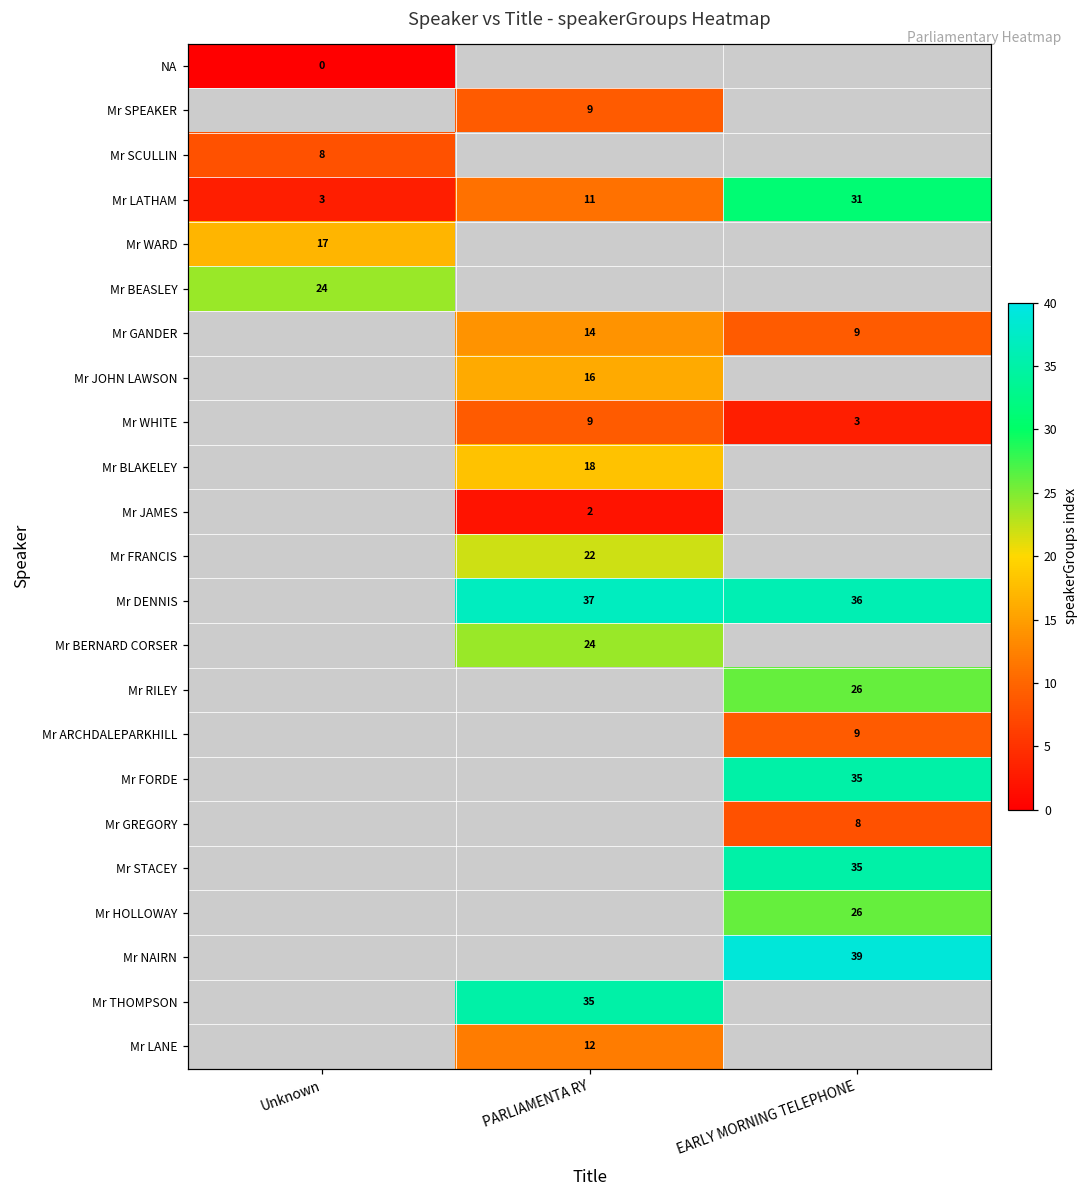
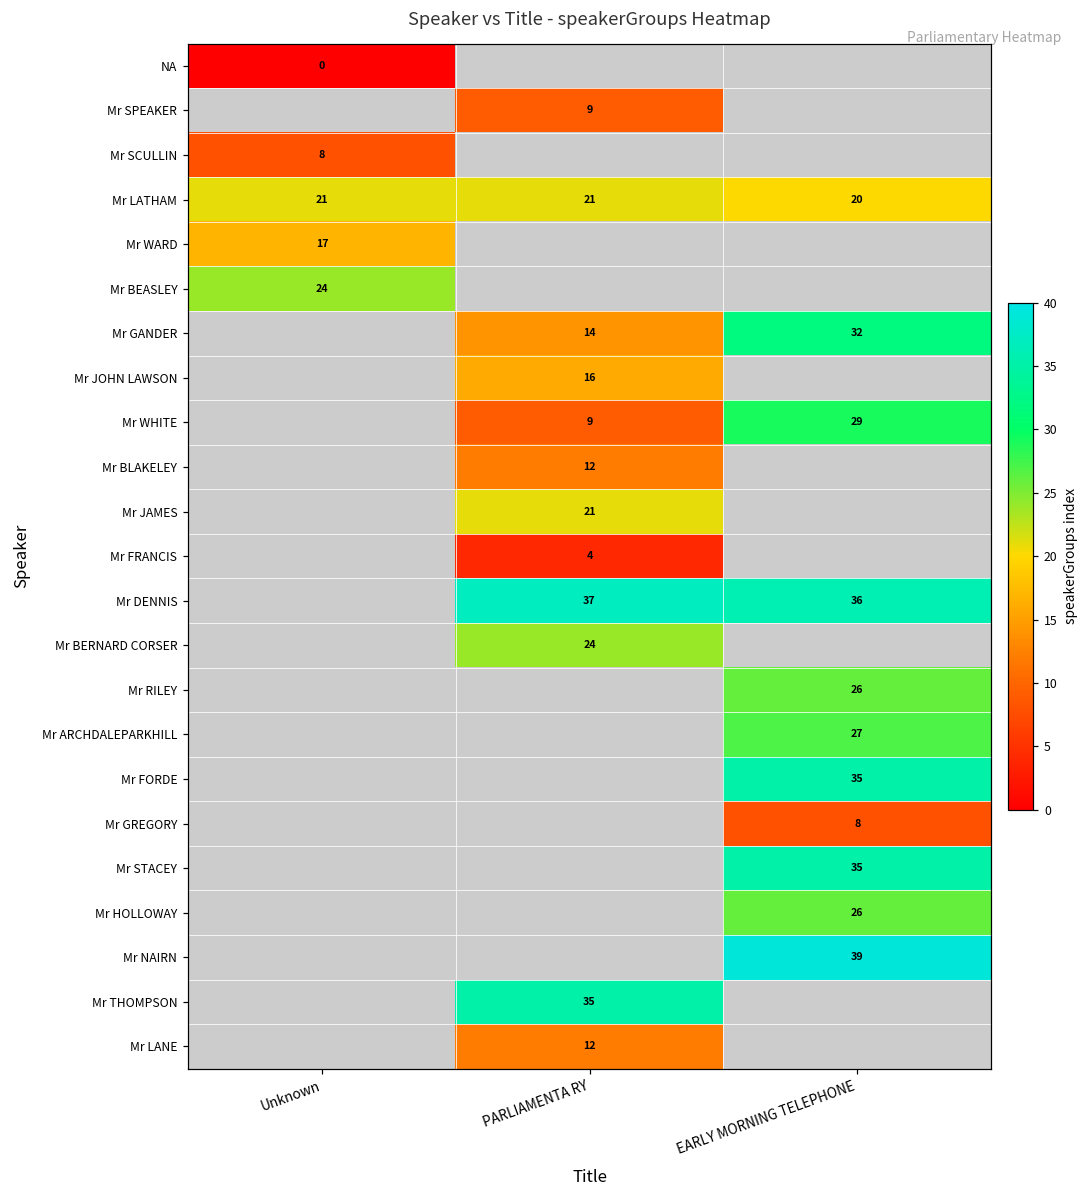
  {
    "NA": {
      "Unknown": 0
    },
    "Mr SPEAKER": {
      "PARLIAMENTA RY": 9
    },
    "Mr SCULLIN": {
      "Unknown": 8
    },
    "Mr LATHAM": {
-     "Unknown": 3,
-     "PARLIAMENTA RY": 11,
-     "EARLY MORNING TELEPHONE": 31
+     "Unknown": 21,
+     "PARLIAMENTA RY": 21,
+     "EARLY MORNING TELEPHONE": 20
    },
    "Mr WARD": {
      "Unknown": 17
    },
    "Mr BEASLEY": {
      "Unknown": 24
    },
    "Mr GANDER": {
      "PARLIAMENTA RY": 14,
-     "EARLY MORNING TELEPHONE": 9
+     "EARLY MORNING TELEPHONE": 32
    },
    "Mr JOHN LAWSON": {
      "PARLIAMENTA RY": 16
    },
    "Mr WHITE": {
      "PARLIAMENTA RY": 9,
-     "EARLY MORNING TELEPHONE": 3
+     "EARLY MORNING TELEPHONE": 29
    },
    "Mr BLAKELEY": {
-     "PARLIAMENTA RY": 18
+     "PARLIAMENTA RY": 12
    },
    "Mr JAMES": {
-     "PARLIAMENTA RY": 2
+     "PARLIAMENTA RY": 21
    },
    "Mr FRANCIS": {
-     "PARLIAMENTA RY": 22
+     "PARLIAMENTA RY": 4
    },
    "Mr DENNIS": {
      "PARLIAMENTA RY": 37,
      "EARLY MORNING TELEPHONE": 36
    },
    "Mr BERNARD CORSER": {
      "PARLIAMENTA RY": 24
    },
    "Mr RILEY": {
      "EARLY MORNING TELEPHONE": 26
    },
    "Mr ARCHDALEPARKHILL": {
-     "EARLY MORNING TELEPHONE": 9
+     "EARLY MORNING TELEPHONE": 27
    },
    "Mr FORDE": {
      "EARLY MORNING TELEPHONE": 35
    },
    "Mr GREGORY": {
      "EARLY MORNING TELEPHONE": 8
    },
    "Mr STACEY": {
      "EARLY MORNING TELEPHONE": 35
    },
    "Mr HOLLOWAY": {
      "EARLY MORNING TELEPHONE": 26
    },
    "Mr NAIRN": {
      "EARLY MORNING TELEPHONE": 39
    },
    "Mr THOMPSON": {
      "PARLIAMENTA RY": 35
    },
    "Mr LANE": {
      "PARLIAMENTA RY": 12
    }
  }
